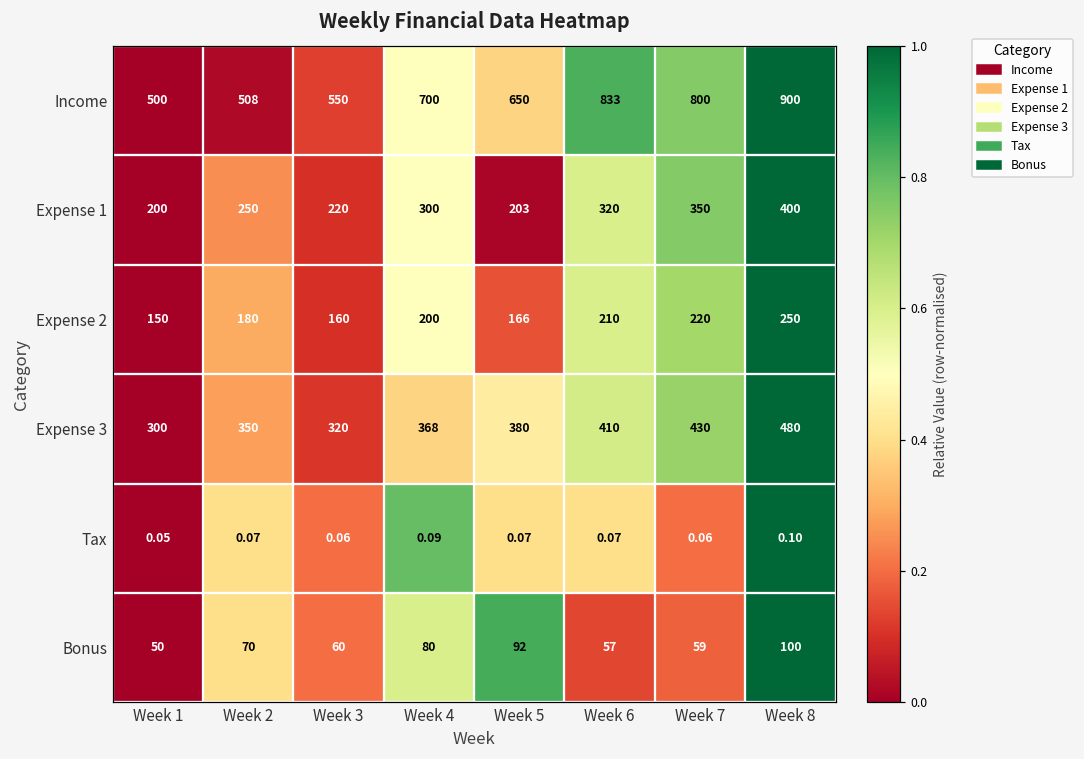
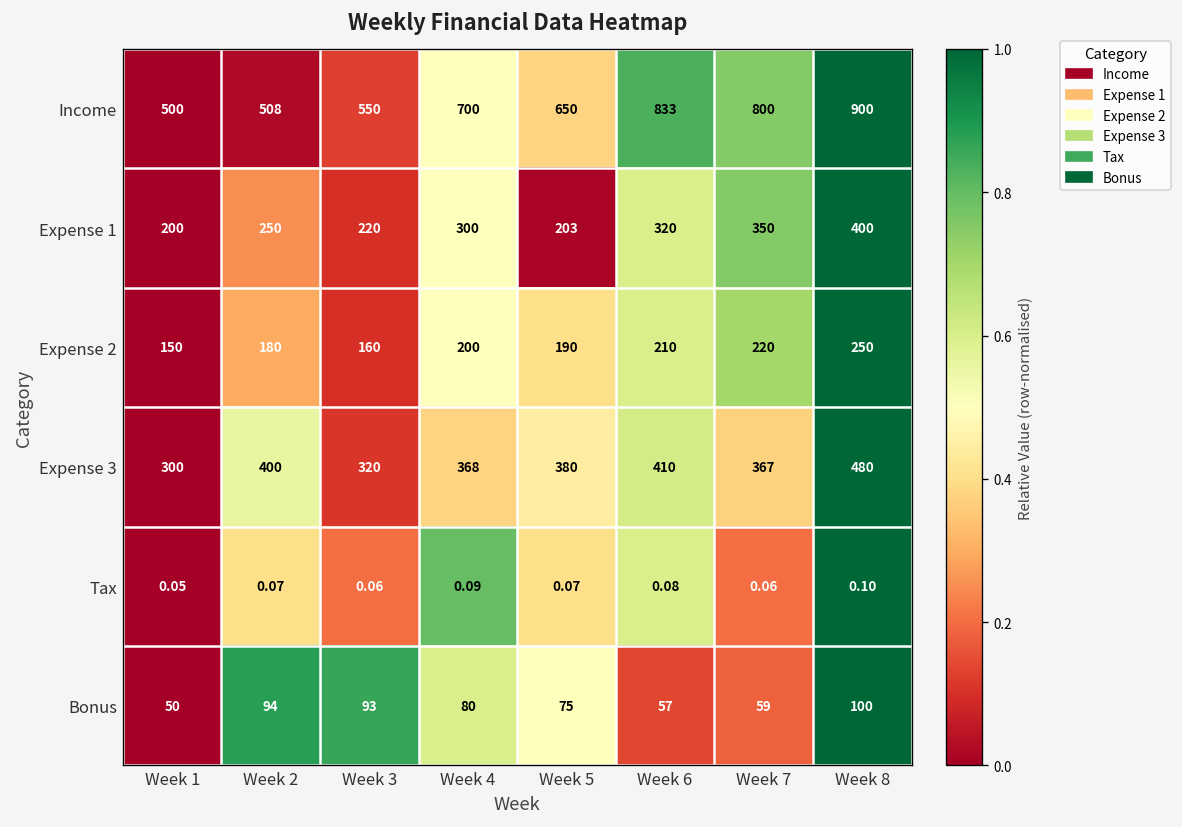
  {
    "Income": {
      "Week 1": 500,
      "Week 2": 508,
      "Week 3": 550,
      "Week 4": 700,
      "Week 5": 650,
      "Week 6": 833,
      "Week 7": 800,
      "Week 8": 900
    },
    "Expense 1": {
      "Week 1": 200,
      "Week 2": 250,
      "Week 3": 220,
      "Week 4": 300,
      "Week 5": 203,
      "Week 6": 320,
      "Week 7": 350,
      "Week 8": 400
    },
    "Expense 2": {
      "Week 1": 150,
      "Week 2": 180,
      "Week 3": 160,
      "Week 4": 200,
-     "Week 5": 166,
+     "Week 5": 190,
      "Week 6": 210,
      "Week 7": 220,
      "Week 8": 250
    },
    "Expense 3": {
      "Week 1": 300,
-     "Week 2": 350,
+     "Week 2": 400,
      "Week 3": 320,
      "Week 4": 368,
      "Week 5": 380,
      "Week 6": 410,
-     "Week 7": 430,
+     "Week 7": 367,
      "Week 8": 480
    },
    "Tax": {
      "Week 1": 0.05,
      "Week 2": 0.07,
      "Week 3": 0.06,
      "Week 4": 0.09,
      "Week 5": 0.07,
-     "Week 6": 0.07,
+     "Week 6": 0.08,
      "Week 7": 0.06,
      "Week 8": 0.10
    },
    "Bonus": {
      "Week 1": 50,
-     "Week 2": 70,
-     "Week 3": 60,
+     "Week 2": 94,
+     "Week 3": 93,
      "Week 4": 80,
-     "Week 5": 92,
+     "Week 5": 75,
      "Week 6": 57,
      "Week 7": 59,
      "Week 8": 100
    }
  }
